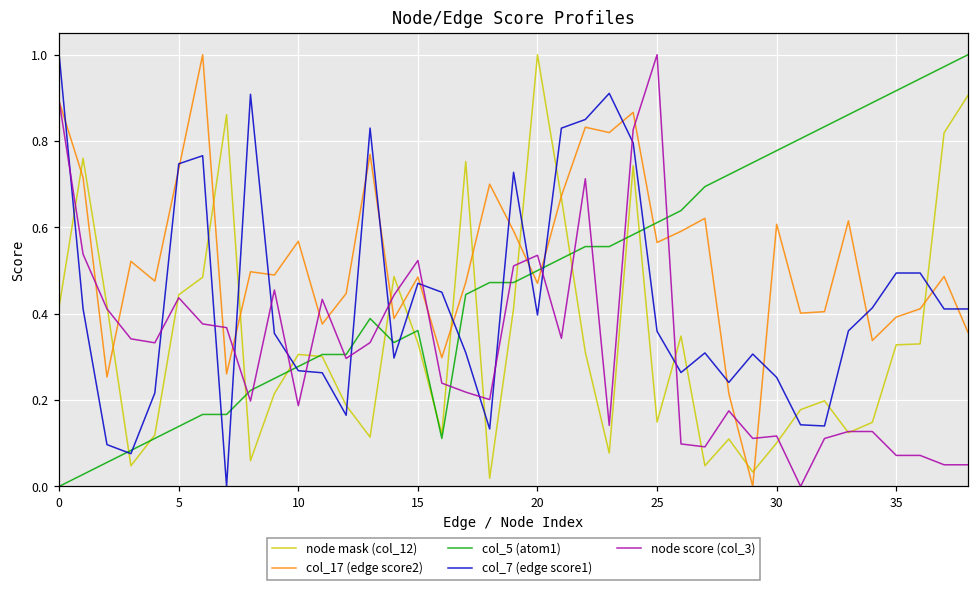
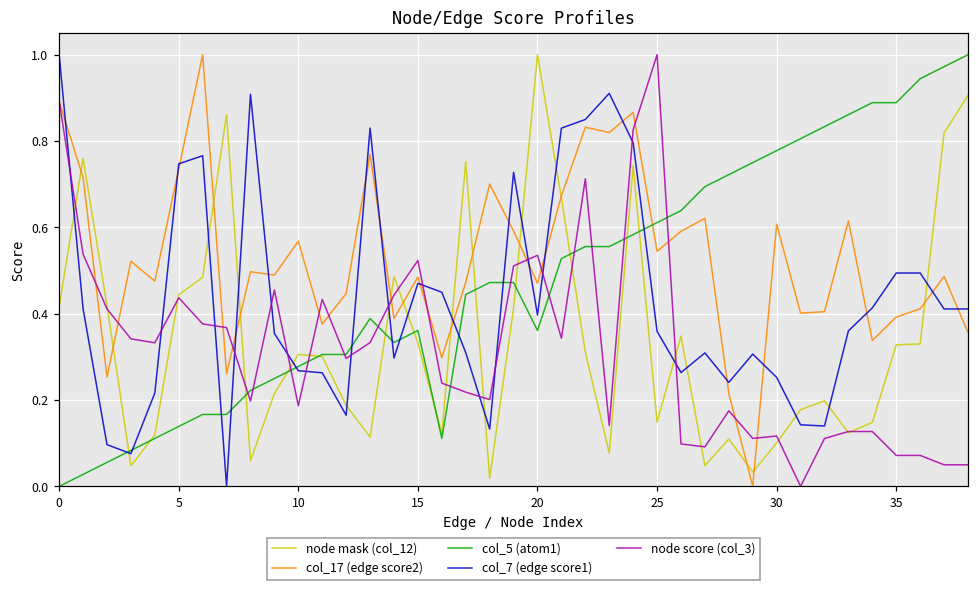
  {
    "node mask (col_12)": {
      "0": 0.42,
      "5": 0.44,
      "10": 0.31,
      "15": 0.33,
      "20": 1.00,
      "25": 0.15,
      "30": 0.10,
      "35": 0.33
    },
    "col_17 (edge score2)": {
      "5": 0.74,
      "10": 0.57,
      "15": 0.49,
      "20": 0.47,
-     "25": 0.57,
+     "25": 0.54,
      "30": 0.61,
      "35": 0.39
    },
    "col_5 (atom1)": {
      "0": 0.00,
      "5": 0.14,
      "10": 0.28,
      "15": 0.36,
-     "20": 0.50,
+     "20": 0.36,
      "25": 0.61,
      "30": 0.78,
-     "35": 0.92
+     "35": 0.89
    },
    "col_7 (edge score1)": {
      "0": 1.00,
      "5": 0.75,
      "10": 0.27,
      "15": 0.47,
      "20": 0.40,
      "25": 0.36,
      "30": 0.25,
      "35": 0.49
    },
    "node score (col_3)": {
      "5": 0.44,
      "10": 0.19,
      "15": 0.52,
      "20": 0.54,
      "25": 1.00,
      "30": 0.12,
      "35": 0.07
    }
  }
